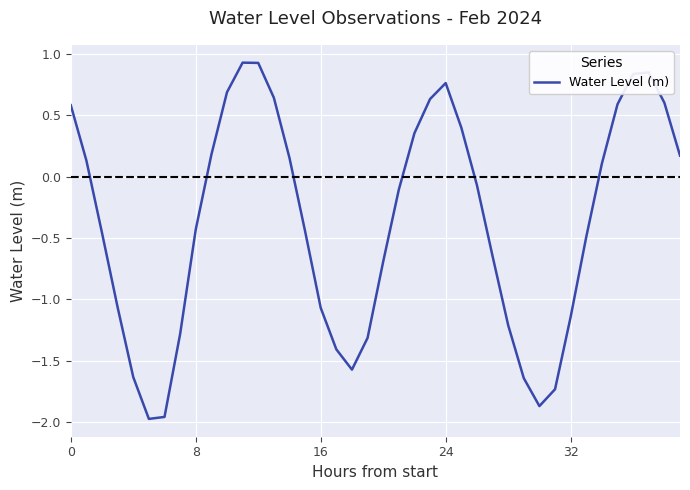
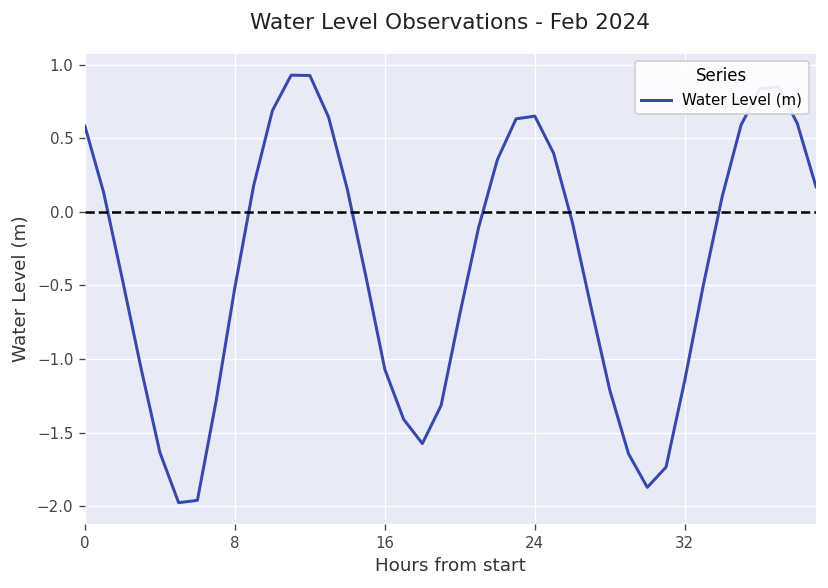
  {
    "0": 0.58,
-   "8": -0.43,
+   "8": -0.51,
    "16": -1.07,
-   "24": 0.76,
+   "24": 0.65,
    "32": -1.14
  }
